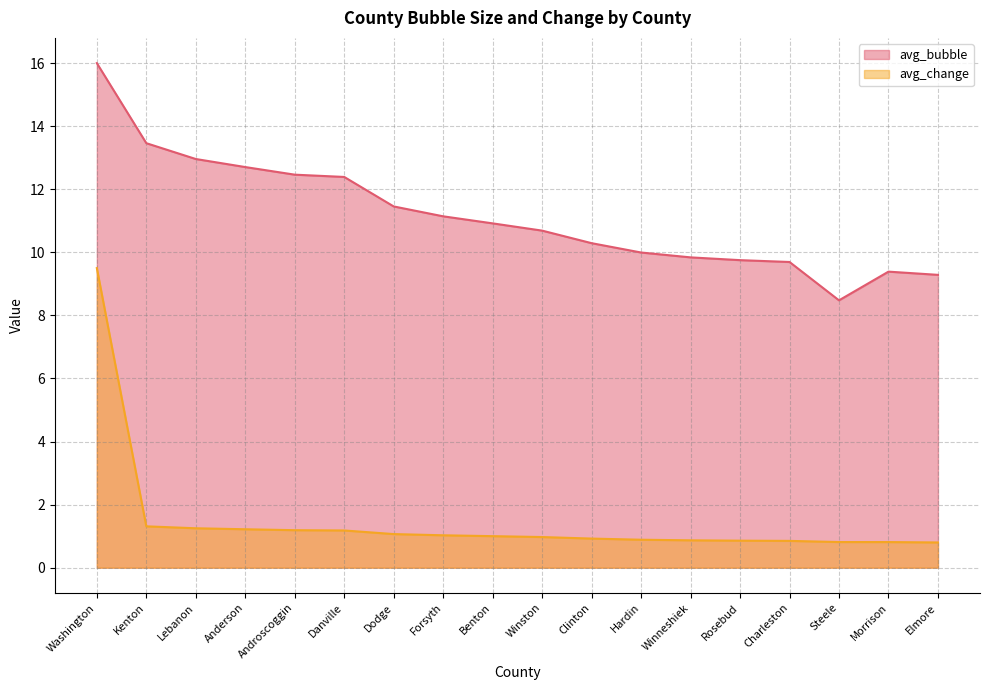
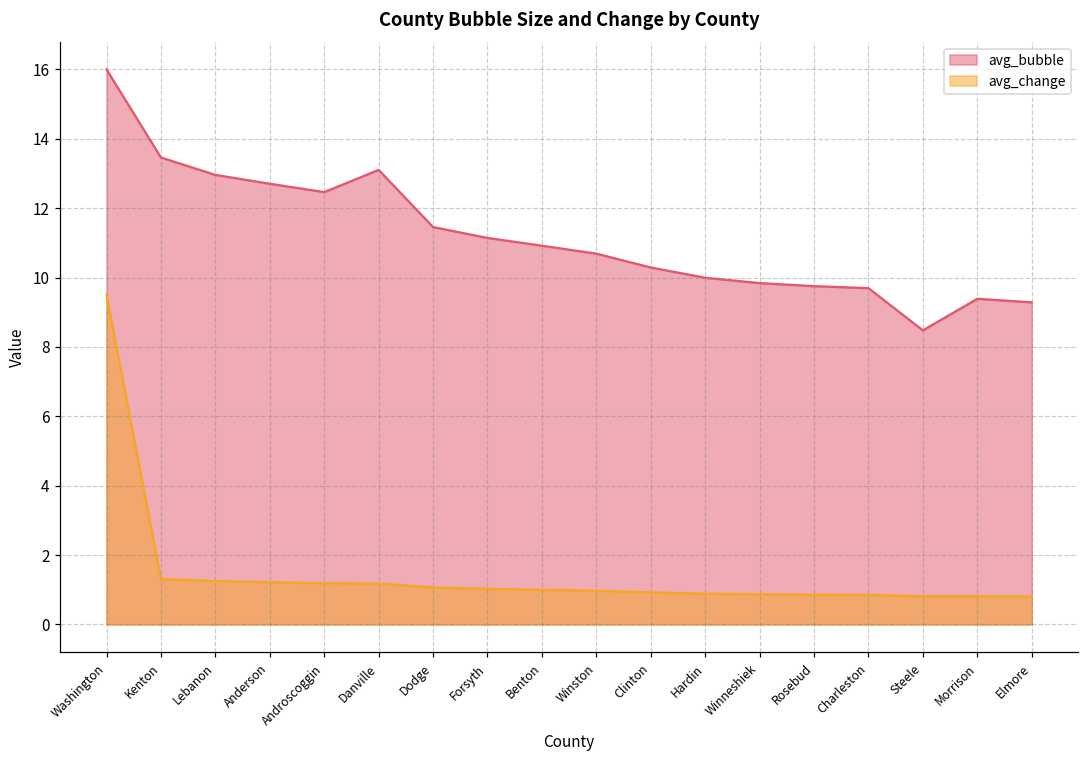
  {
    "avg_bubble": {
      "Washington": 16.0,
      "Kenton": 13.5,
      "Lebanon": 13.0,
      "Anderson": 12.7,
      "Androscoggin": 12.5,
-     "Danville": 12.4,
+     "Danville": 13.1,
      "Dodge": 11.5,
      "Forsyth": 11.1,
      "Benton": 10.9,
      "Winston": 10.7,
      "Clinton": 10.3,
      "Hardin": 10.0,
      "Winneshiek": 9.8,
      "Rosebud": 9.8,
      "Charleston": 9.7,
      "Steele": 8.5,
      "Morrison": 9.4,
      "Elmore": 9.3
    },
    "avg_change": {
      "Washington": 9.5,
      "Kenton": 1.3,
      "Lebanon": 1.3,
      "Anderson": 1.2,
      "Androscoggin": 1.2,
      "Danville": 1.2,
      "Dodge": 1.1,
      "Forsyth": 1.0,
      "Benton": 1.0,
      "Winston": 1.0,
      "Clinton": 0.9,
      "Hardin": 0.9,
      "Winneshiek": 0.9,
      "Rosebud": 0.9,
      "Charleston": 0.9,
      "Steele": 0.8,
      "Morrison": 0.8,
      "Elmore": 0.8
    }
  }
